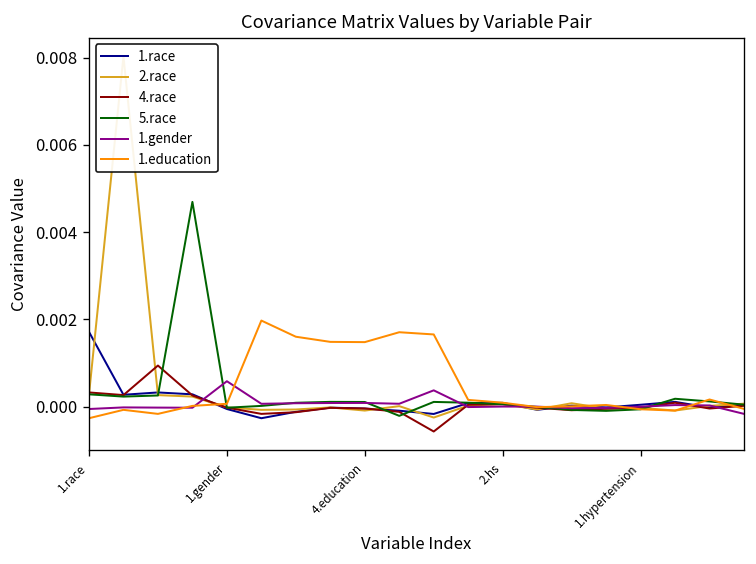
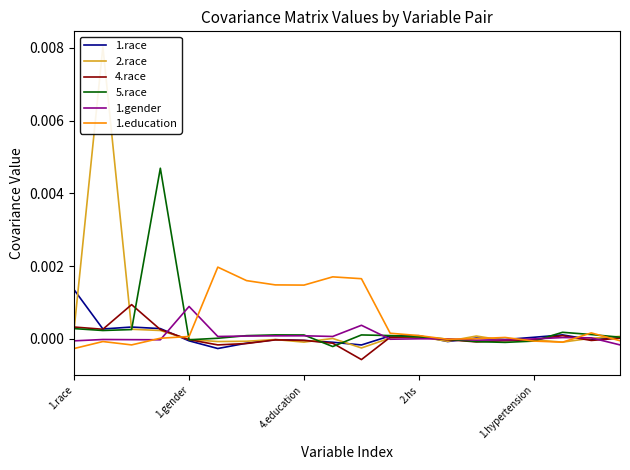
  {
    "1.race": {
-     "1.race": 0.0017
+     "1.race": 0.0013
    },
    "1.gender": {
      "1.race": -0.0001,
-     "1.gender": 0.0006
+     "1.gender": 0.0009
    }
  }
